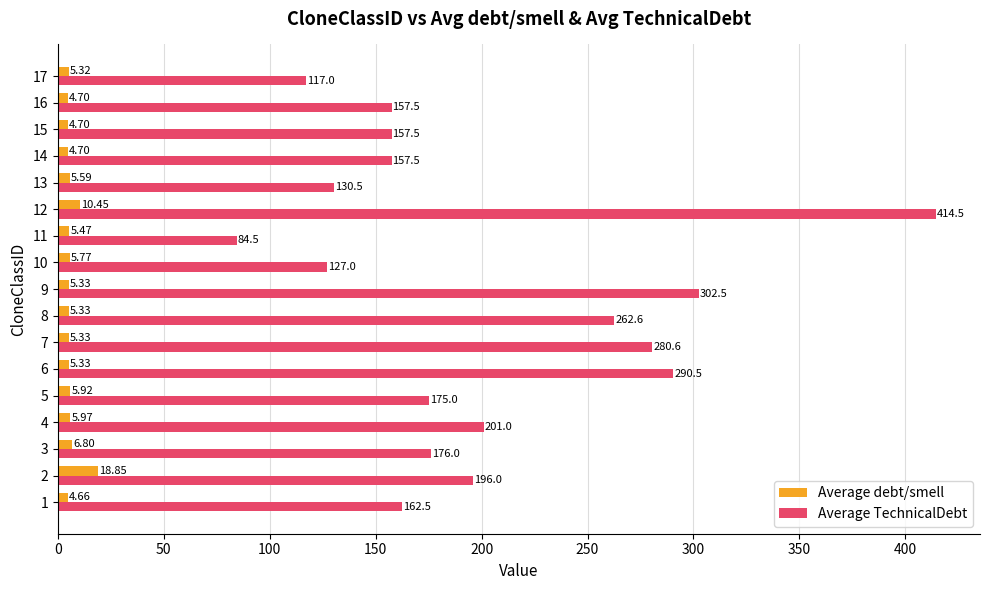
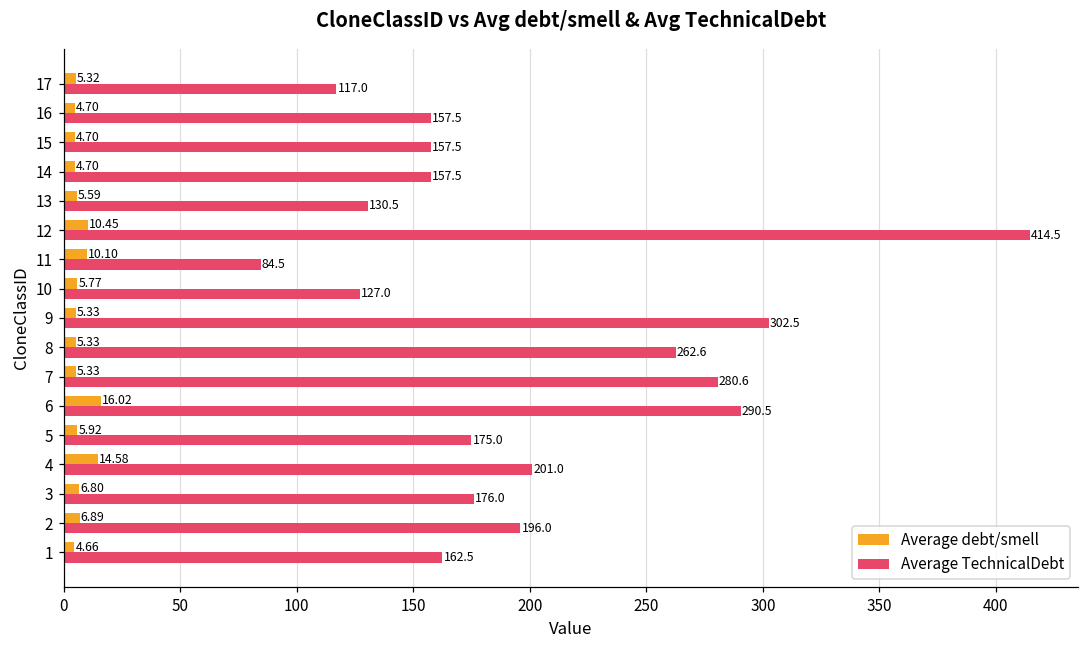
  {
    "Average debt/smell": {
      "17": 5.32,
      "16": 4.70,
      "15": 4.70,
      "14": 4.70,
      "13": 5.59,
      "12": 10.45,
-     "11": 5.47,
+     "11": 10.10,
      "10": 5.77,
      "9": 5.33,
      "8": 5.33,
      "7": 5.33,
-     "6": 5.33,
+     "6": 16.02,
      "5": 5.92,
-     "4": 5.97,
+     "4": 14.58,
      "3": 6.80,
-     "2": 18.85,
+     "2": 6.89,
      "1": 4.66
    },
    "Average TechnicalDebt": {
      "17": 117.0,
      "16": 157.5,
      "15": 157.5,
      "14": 157.5,
      "13": 130.5,
      "12": 414.5,
      "11": 84.5,
      "10": 127.0,
      "9": 302.5,
      "8": 262.6,
      "7": 280.6,
      "6": 290.5,
      "5": 175.0,
      "4": 201.0,
      "3": 176.0,
      "2": 196.0,
      "1": 162.5
    }
  }
